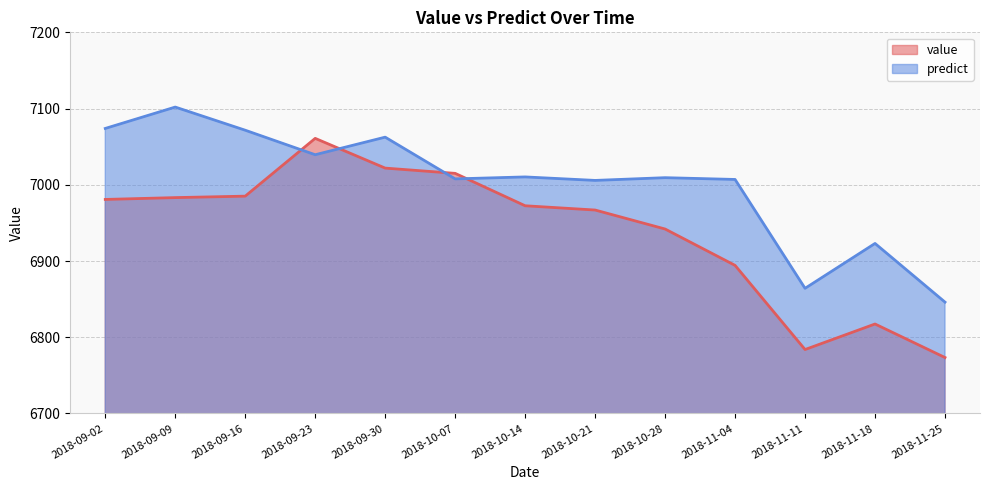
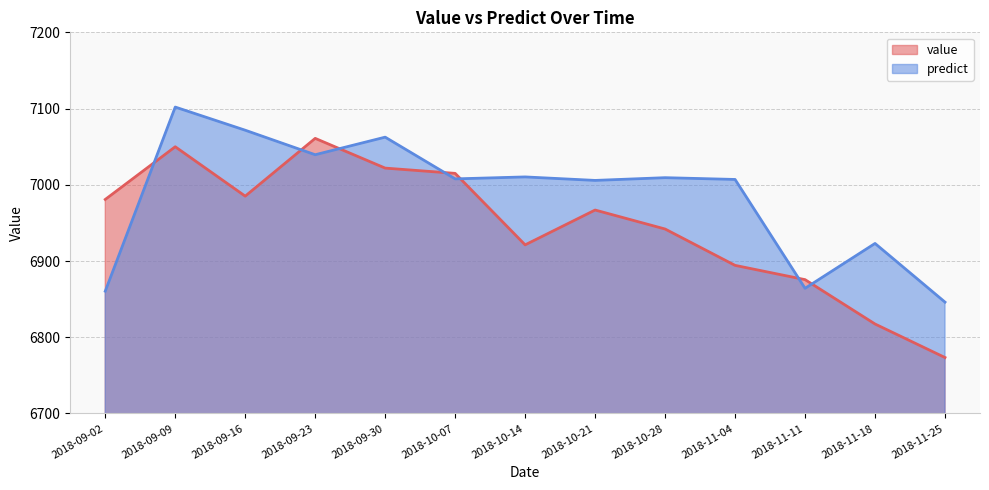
  {
    "value": {
      "2018-09-02": 6980,
-     "2018-09-09": 6980,
+     "2018-09-09": 7050,
      "2018-09-16": 6990,
      "2018-09-23": 7060,
      "2018-09-30": 7020,
      "2018-10-07": 7020,
-     "2018-10-14": 6970,
+     "2018-10-14": 6920,
      "2018-10-21": 6970,
      "2018-10-28": 6940,
      "2018-11-04": 6890,
-     "2018-11-11": 6780,
+     "2018-11-11": 6880,
      "2018-11-18": 6820,
      "2018-11-25": 6770
    },
    "predict": {
-     "2018-09-02": 7070,
+     "2018-09-02": 6860,
      "2018-09-09": 7100,
      "2018-09-16": 7070,
      "2018-09-23": 7040,
      "2018-09-30": 7060,
      "2018-10-07": 7010,
      "2018-10-14": 7010,
      "2018-10-21": 7010,
      "2018-10-28": 7010,
      "2018-11-04": 7010,
      "2018-11-11": 6860,
      "2018-11-18": 6920,
      "2018-11-25": 6850
    }
  }
